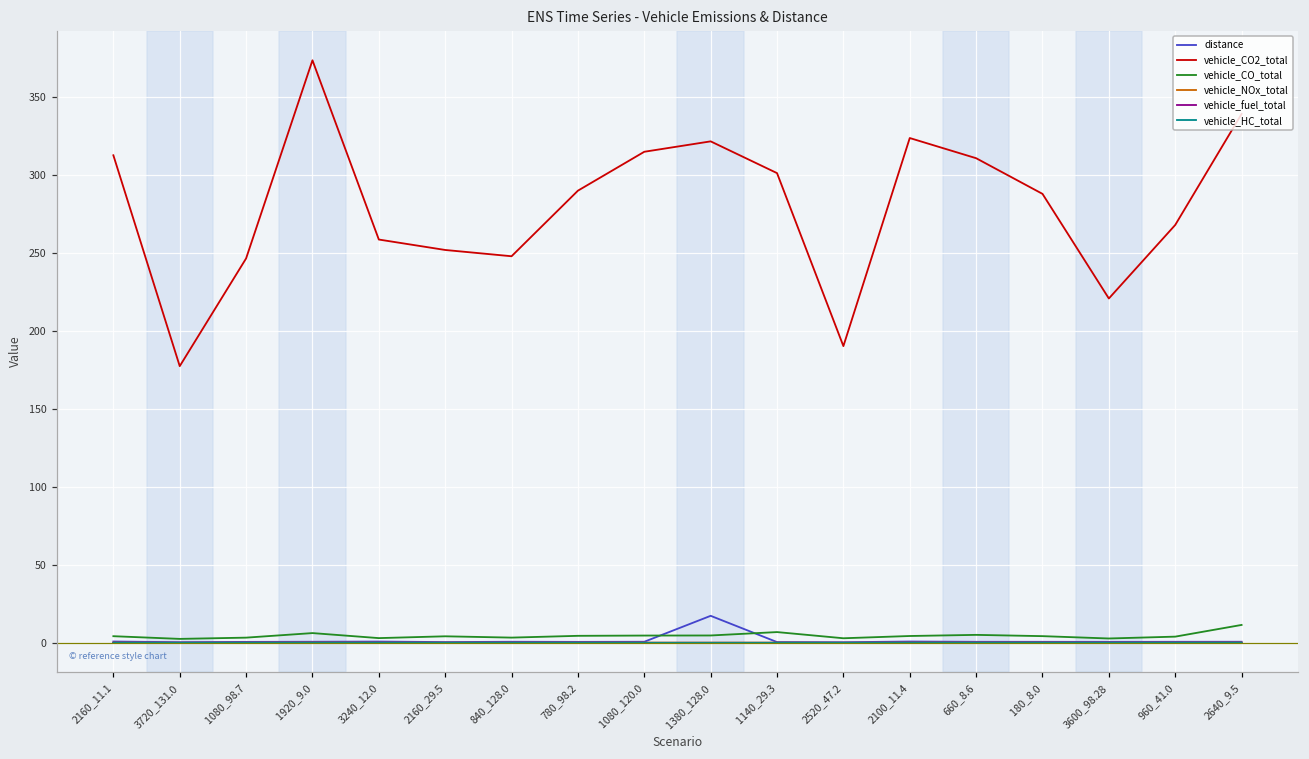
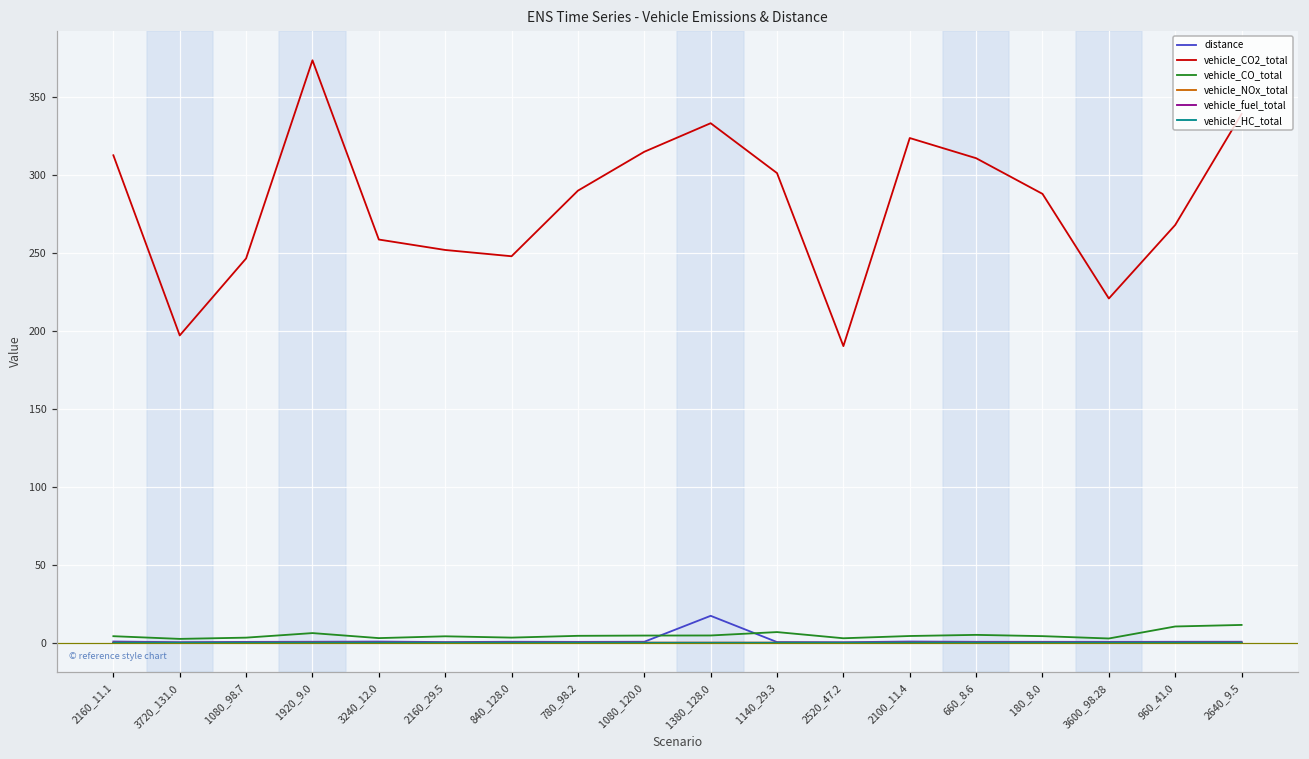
  {
    "distance": {
      "1380_128.0": 17
    },
    "vehicle_CO2_total": {
      "2160_11.1": 312,
-     "3720_131.0": 177,
+     "3720_131.0": 197,
      "1080_98.7": 246,
      "1920_9.0": 373,
      "3240_12.0": 258,
      "2160_29.5": 252,
      "840_128.0": 248,
      "780_98.2": 290,
      "1080_120.0": 315,
-     "1380_128.0": 321,
+     "1380_128.0": 333,
      "1140_29.3": 301,
      "2520_47.2": 190,
      "2100_11.4": 323,
      "660_8.6": 311,
      "180_8.0": 288,
      "3600_98.28": 221,
      "960_41.0": 268
    },
    "vehicle_CO_total": {
      "2160_11.1": 4,
      "3720_131.0": 3,
      "1080_98.7": 3,
      "1920_9.0": 6,
      "3240_12.0": 3,
      "2160_29.5": 4,
      "840_128.0": 3,
      "780_98.2": 5,
      "1080_120.0": 5,
      "1380_128.0": 5,
      "1140_29.3": 7,
      "2520_47.2": 3,
      "2100_11.4": 4,
      "660_8.6": 5,
      "180_8.0": 4,
      "3600_98.28": 3,
-     "960_41.0": 4,
+     "960_41.0": 10,
      "2640_9.5": 11
    },
    "vehicle_HC_total": {
      "1380_128.0": 0
    }
  }
